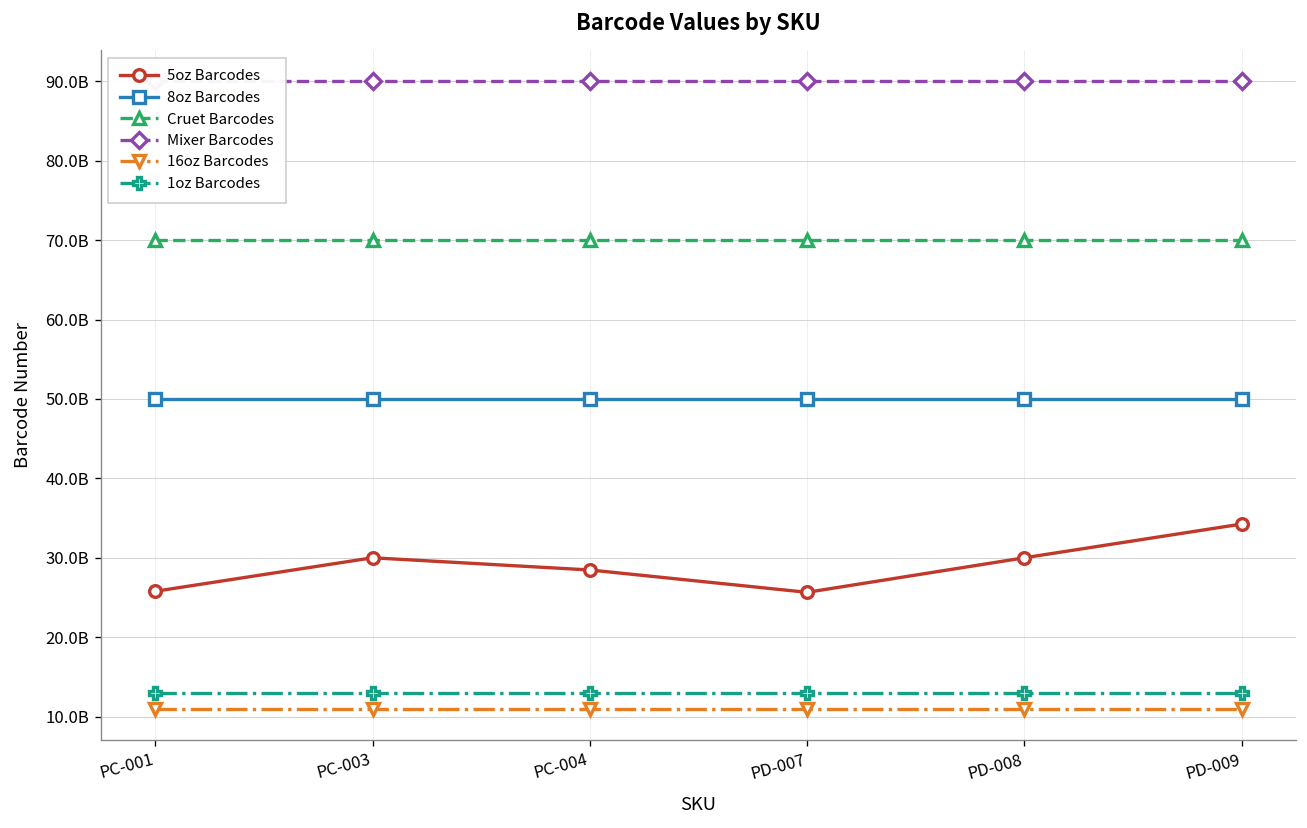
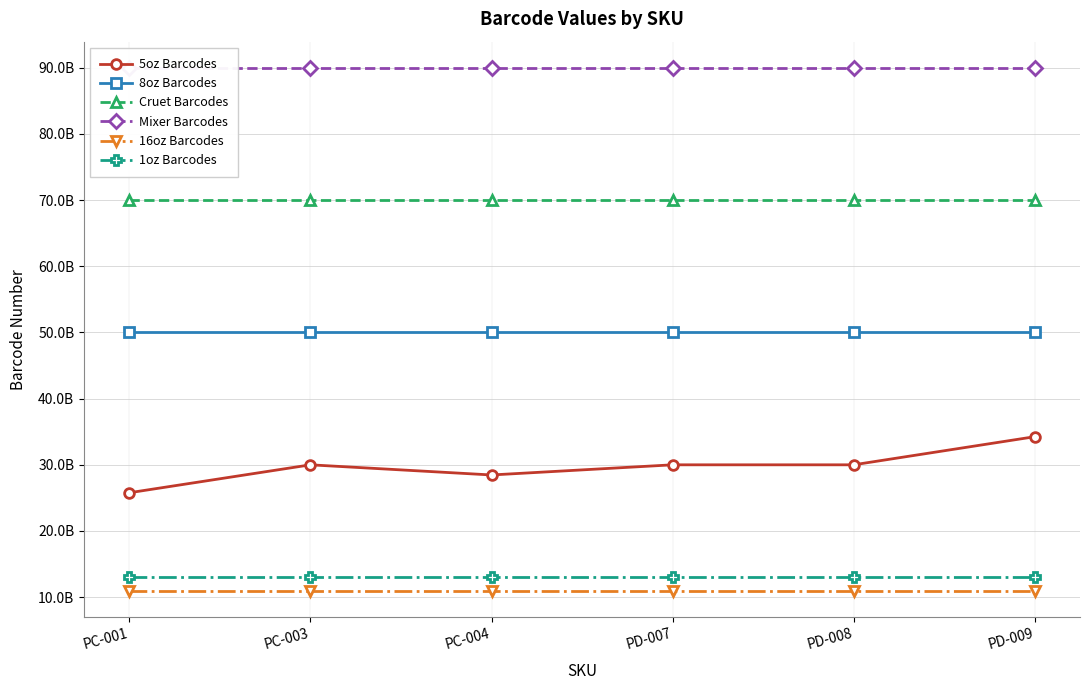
  {
    "5oz Barcodes": {
      "PC-001": 26000000000,
      "PC-003": 30000000000,
      "PC-004": 28000000000,
-     "PD-007": 26000000000,
+     "PD-007": 30000000000,
      "PD-008": 30000000000,
      "PD-009": 34000000000
    },
    "8oz Barcodes": {
      "PC-001": 50000000000,
      "PC-003": 50000000000,
      "PC-004": 50000000000,
      "PD-007": 50000000000,
      "PD-008": 50000000000,
      "PD-009": 50000000000
    },
    "Mixer Barcodes": {
      "PC-003": 90000000000,
      "PC-004": 90000000000,
      "PD-007": 90000000000,
      "PD-008": 90000000000,
      "PD-009": 90000000000
    },
    "16oz Barcodes": {
      "PC-001": 11000000000,
      "PC-003": 11000000000,
      "PC-004": 11000000000,
      "PD-007": 11000000000,
      "PD-008": 11000000000,
      "PD-009": 11000000000
    }
  }
